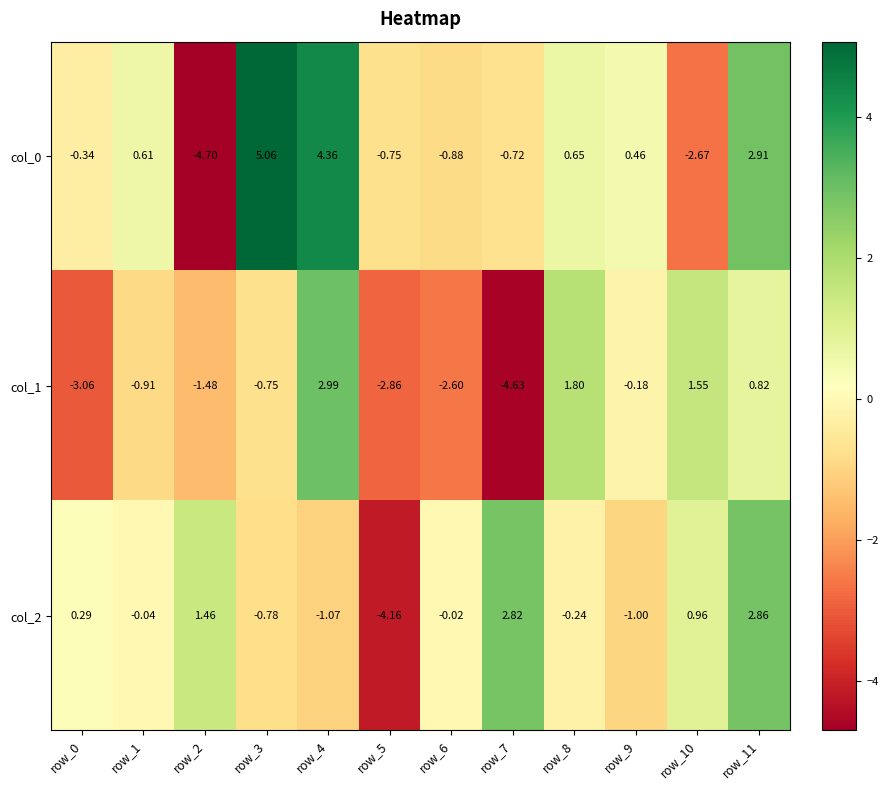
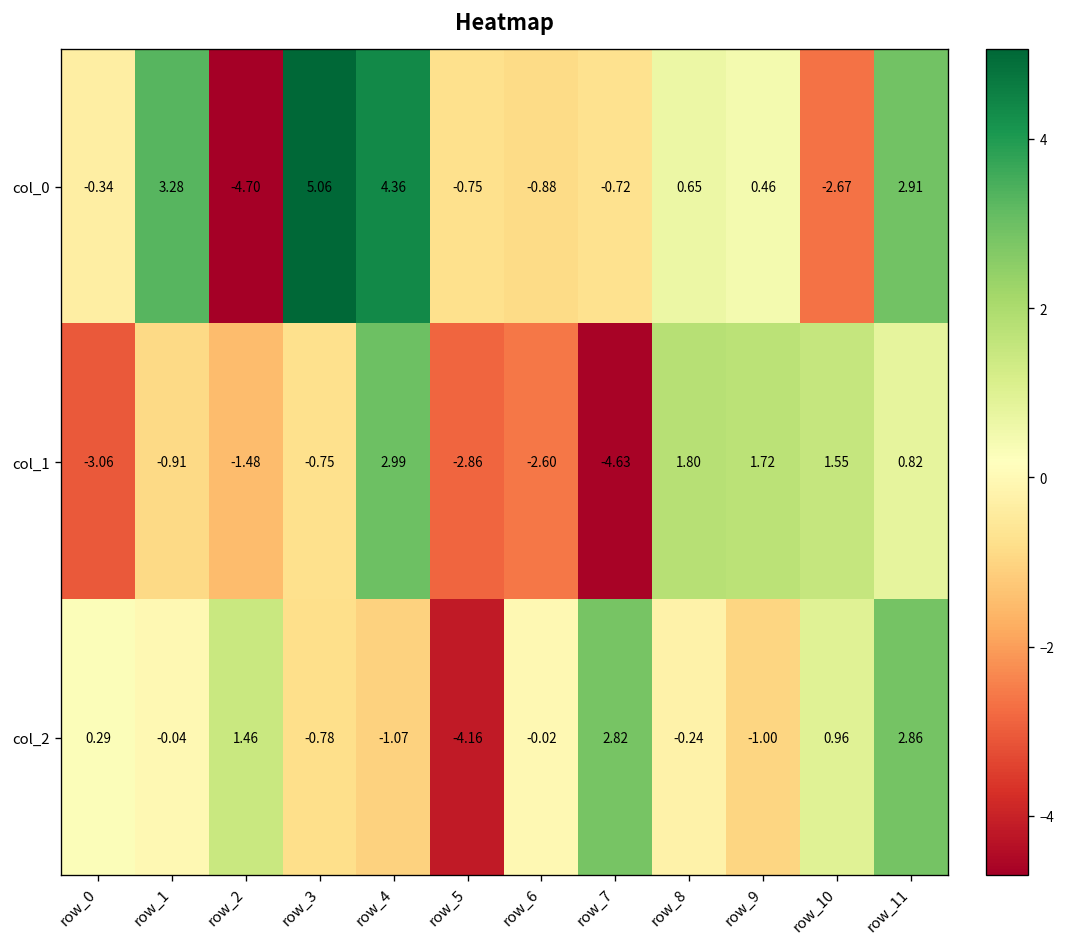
  {
    "col_0": {
      "row_0": -0.34,
-     "row_1": 0.61,
+     "row_1": 3.28,
      "row_2": -4.70,
      "row_3": 5.06,
      "row_4": 4.36,
      "row_5": -0.75,
      "row_6": -0.88,
      "row_7": -0.72,
      "row_8": 0.65,
      "row_9": 0.46,
      "row_10": -2.67,
      "row_11": 2.91
    },
    "col_1": {
      "row_0": -3.06,
      "row_1": -0.91,
      "row_2": -1.48,
      "row_3": -0.75,
      "row_4": 2.99,
      "row_5": -2.86,
      "row_6": -2.60,
      "row_7": -4.63,
      "row_8": 1.80,
-     "row_9": -0.18,
+     "row_9": 1.72,
      "row_10": 1.55,
      "row_11": 0.82
    },
    "col_2": {
      "row_0": 0.29,
      "row_1": -0.04,
      "row_2": 1.46,
      "row_3": -0.78,
      "row_4": -1.07,
      "row_5": -4.16,
      "row_6": -0.02,
      "row_7": 2.82,
      "row_8": -0.24,
      "row_9": -1.00,
      "row_10": 0.96,
      "row_11": 2.86
    }
  }
